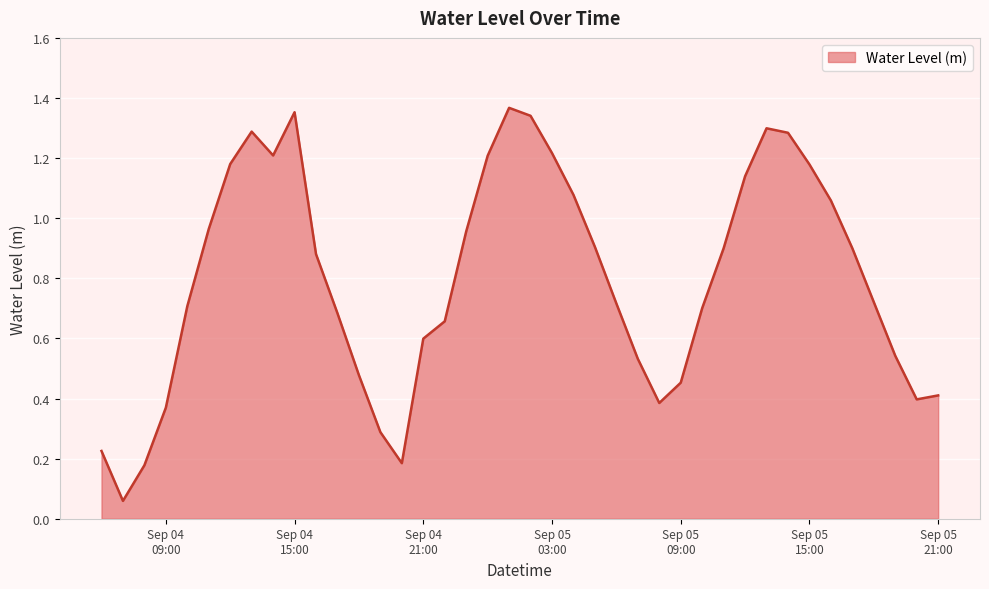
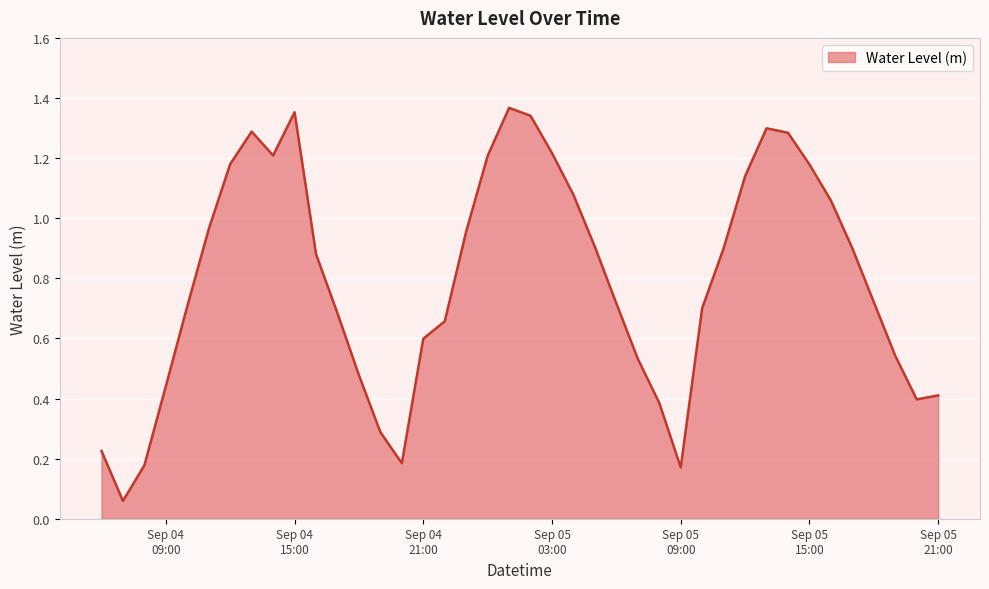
  {
-   "Sep 04 09:00": 0.37,
+   "Sep 04 09:00": 0.44,
    "Sep 04 15:00": 1.35,
    "Sep 04 21:00": 0.60,
    "Sep 05 03:00": 1.22,
-   "Sep 05 09:00": 0.45,
+   "Sep 05 09:00": 0.17,
    "Sep 05 15:00": 1.18,
    "Sep 05 21:00": 0.41
  }
